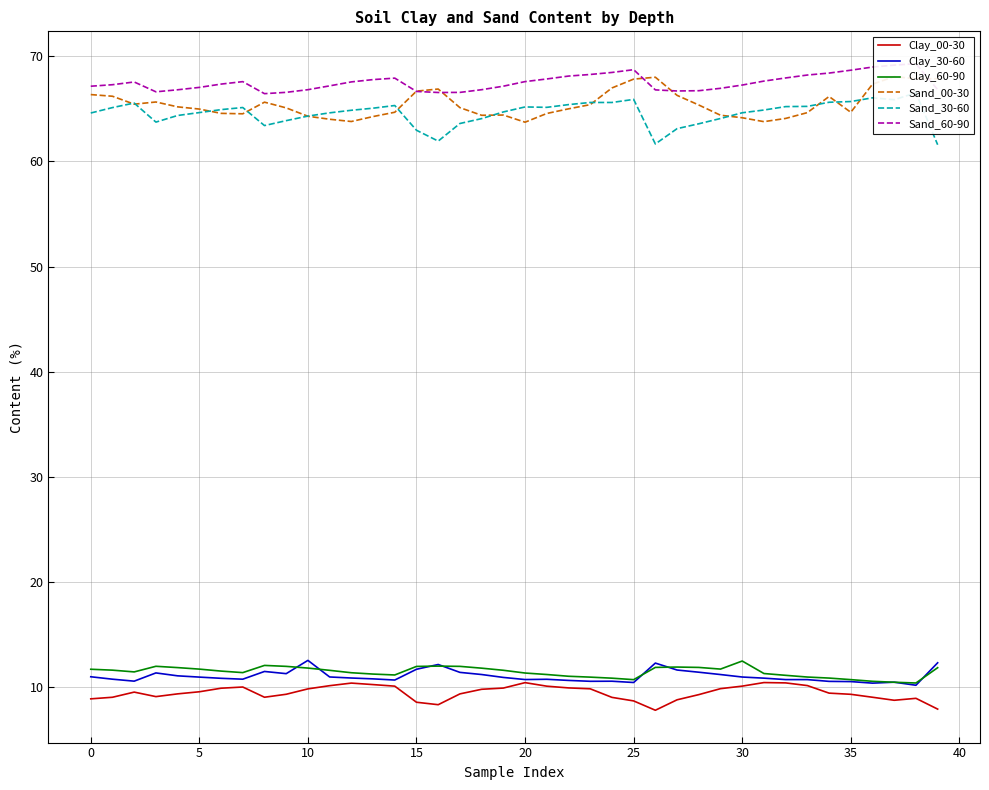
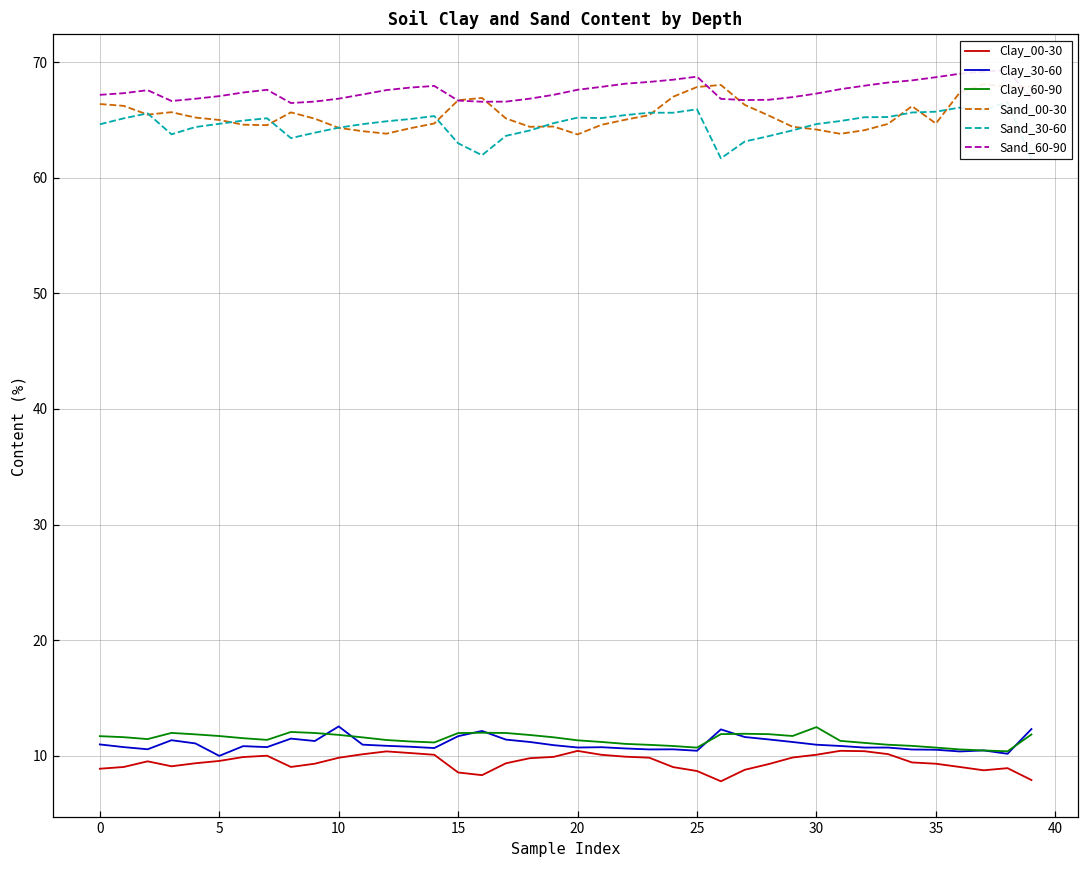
  {
    "Clay_00-30": {
      "0": 8.9,
      "5": 9.6,
      "10": 9.8,
      "15": 8.6,
      "20": 10.4,
      "25": 8.7,
      "30": 10.1,
      "35": 9.3
    },
    "Clay_30-60": {
      "0": 11.0,
-     "5": 11.0,
+     "5": 10.0,
      "10": 12.5,
      "15": 11.7,
      "20": 10.7,
      "25": 10.4,
      "30": 11.0
    },
    "Clay_60-90": {
      "0": 11.7,
      "5": 11.7,
      "10": 11.8,
      "15": 12.0,
      "20": 11.3,
      "25": 10.7,
      "30": 12.5
    },
    "Sand_00-30": {
      "0": 66.4,
      "5": 65.0,
      "20": 63.7,
      "25": 67.8,
      "30": 64.2,
      "35": 64.7
    },
    "Sand_30-60": {
      "0": 64.6,
      "5": 64.7,
      "15": 63.0,
      "20": 65.2,
      "25": 65.9,
      "30": 64.6,
      "35": 65.7
    },
    "Sand_60-90": {
      "0": 67.2,
      "5": 67.0,
      "10": 66.8,
      "20": 67.6,
      "25": 68.7,
      "30": 67.3,
      "35": 68.7
    }
  }
